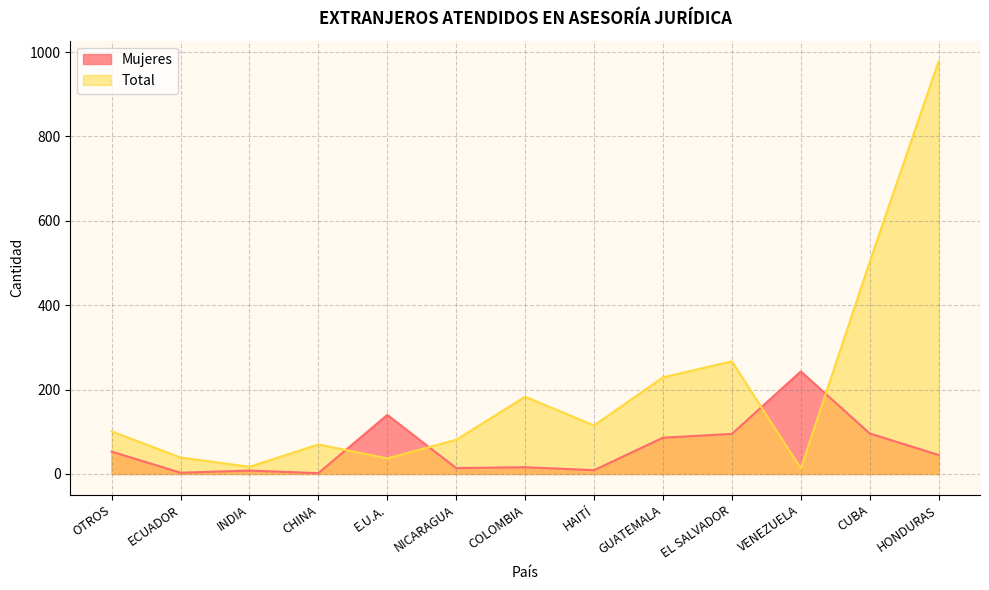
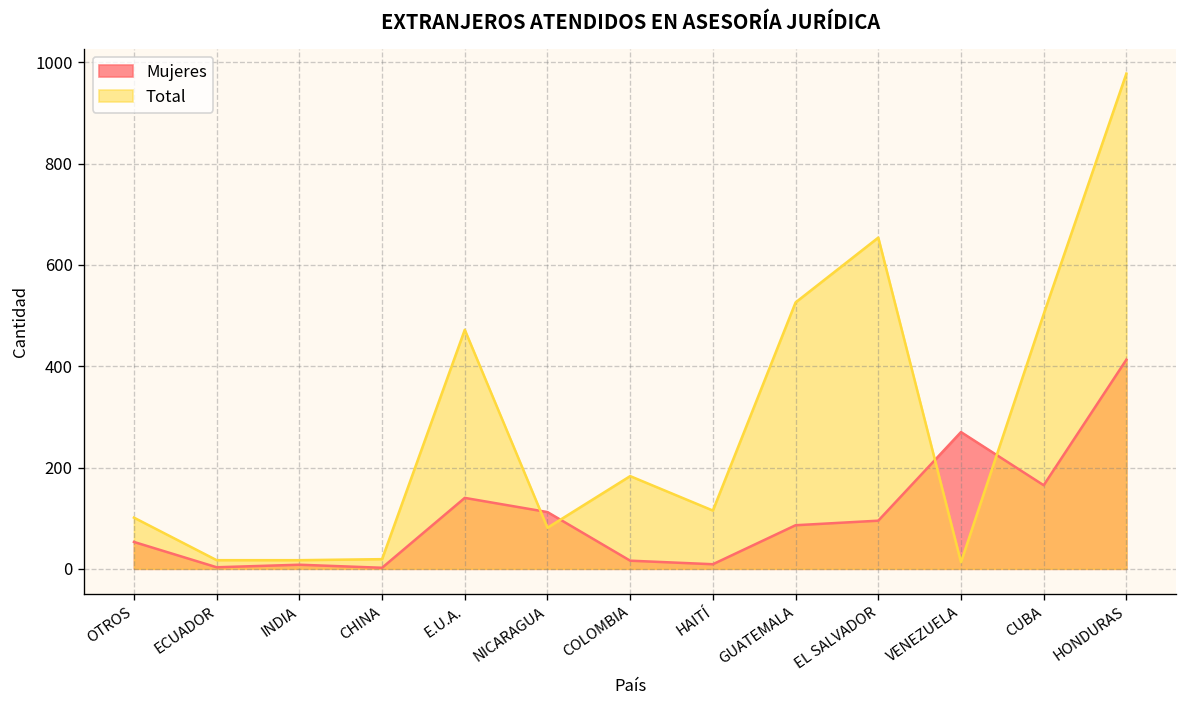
  {
    "Mujeres": {
      "OTROS": 50,
      "ECUADOR": 0,
      "INDIA": 10,
      "CHINA": 0,
      "E.U.A.": 140,
-     "NICARAGUA": 10,
+     "NICARAGUA": 110,
      "COLOMBIA": 20,
      "HAITÍ": 10,
      "GUATEMALA": 90,
      "EL SALVADOR": 100,
-     "VENEZUELA": 240,
-     "CUBA": 100,
-     "HONDURAS": 50
+     "VENEZUELA": 270,
+     "CUBA": 170,
+     "HONDURAS": 410
    },
    "Total": {
      "OTROS": 100,
-     "ECUADOR": 40,
+     "ECUADOR": 20,
      "INDIA": 20,
-     "CHINA": 70,
-     "E.U.A.": 40,
+     "CHINA": 20,
+     "E.U.A.": 470,
      "NICARAGUA": 80,
      "COLOMBIA": 180,
      "HAITÍ": 120,
-     "GUATEMALA": 230,
-     "EL SALVADOR": 270,
+     "GUATEMALA": 530,
+     "EL SALVADOR": 650,
      "VENEZUELA": 10,
      "CUBA": 500,
      "HONDURAS": 980
    }
  }
